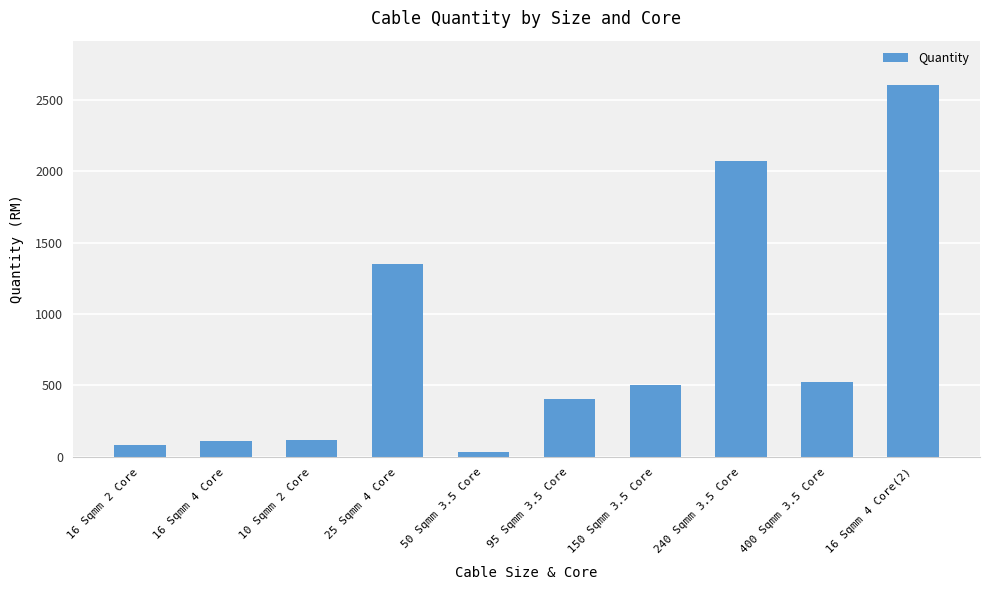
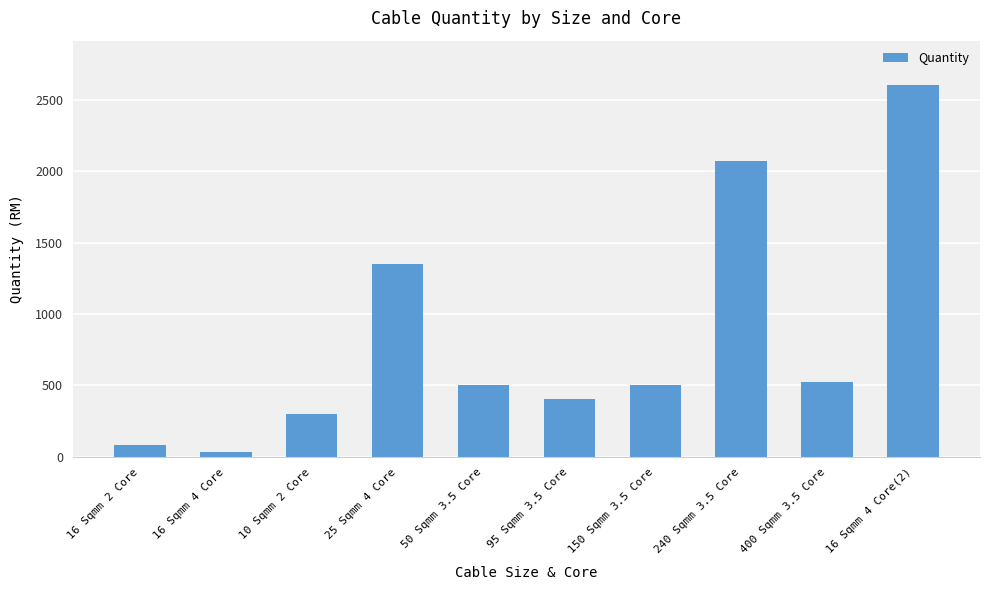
  {
    "16 Sqmm 2 Core": 90,
-   "16 Sqmm 4 Core": 110,
-   "10 Sqmm 2 Core": 120,
+   "16 Sqmm 4 Core": 40,
+   "10 Sqmm 2 Core": 300,
    "25 Sqmm 4 Core": 1350,
-   "50 Sqmm 3.5 Core": 40,
+   "50 Sqmm 3.5 Core": 500,
    "95 Sqmm 3.5 Core": 410,
    "150 Sqmm 3.5 Core": 500,
    "240 Sqmm 3.5 Core": 2070,
    "400 Sqmm 3.5 Core": 530,
    "16 Sqmm 4 Core(2)": 2600
  }
